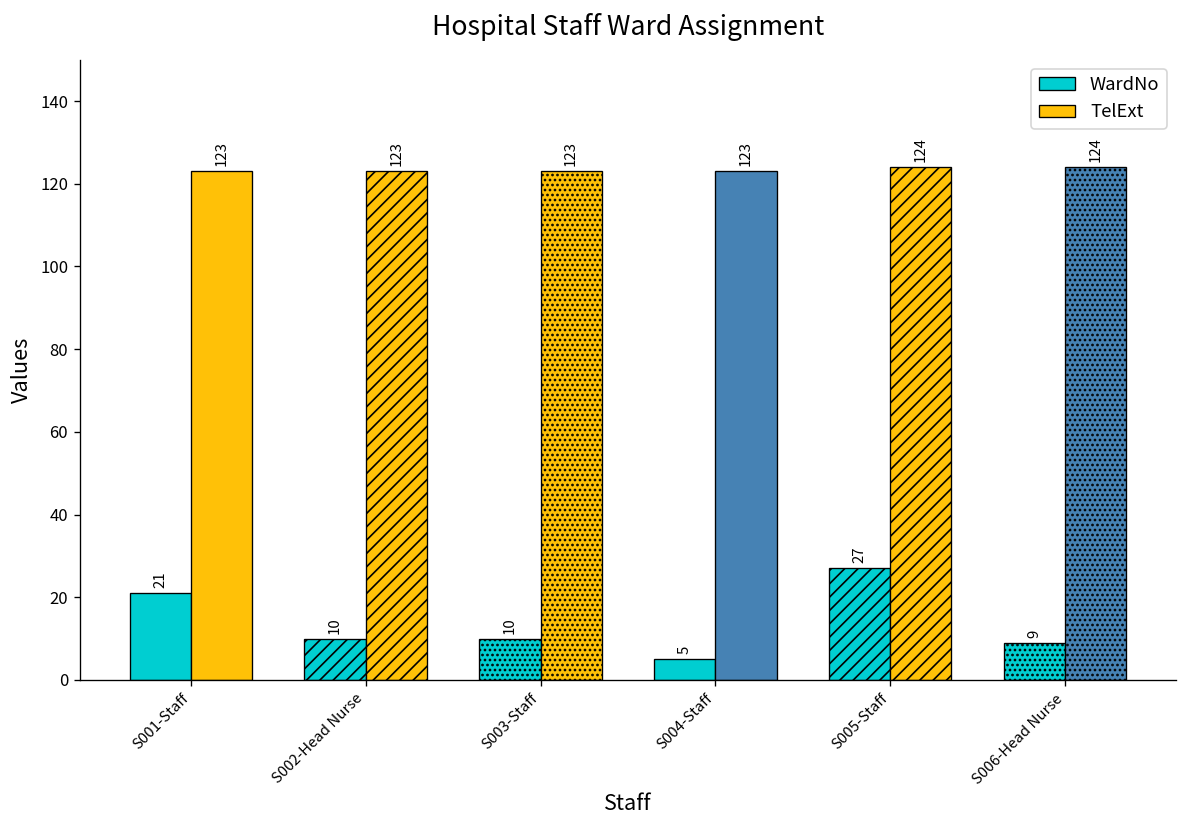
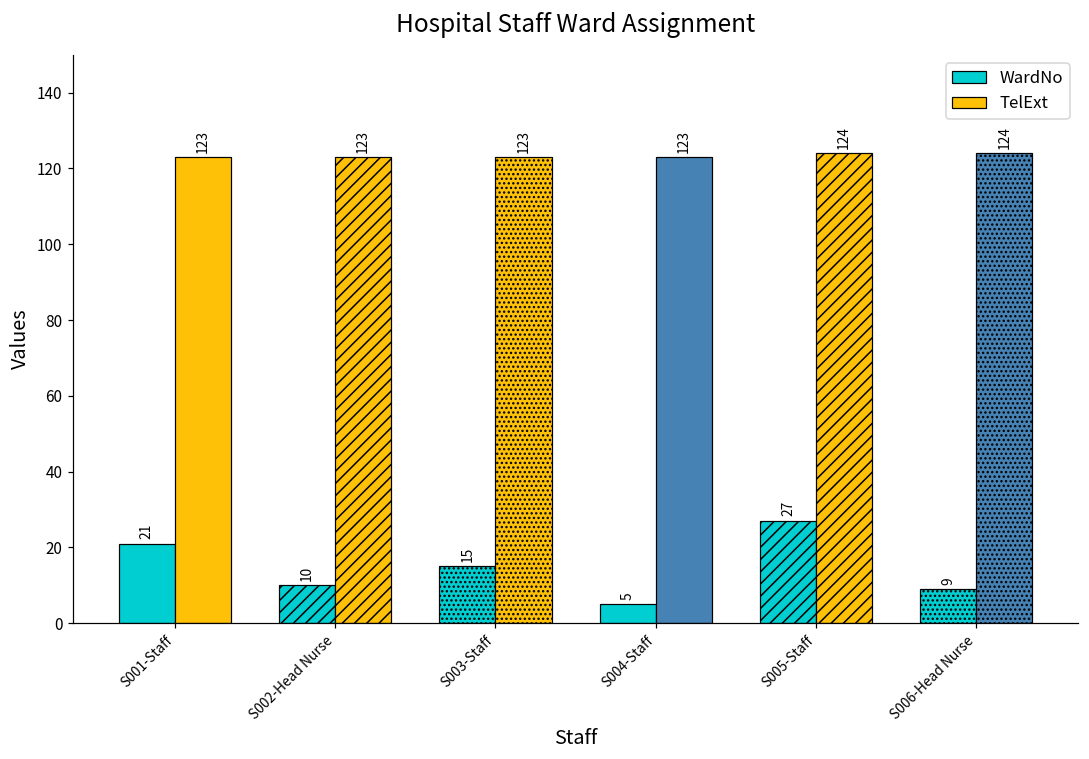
  {
    "WardNo": {
      "S001-Staff": 21,
      "S002-Head Nurse": 10,
-     "S003-Staff": 10,
+     "S003-Staff": 15,
      "S004-Staff": 5,
      "S005-Staff": 27,
      "S006-Head Nurse": 9
    },
    "TelExt": {
      "S001-Staff": 123,
      "S002-Head Nurse": 123,
      "S003-Staff": 123,
      "S004-Staff": 123,
      "S005-Staff": 124,
      "S006-Head Nurse": 124
    }
  }
